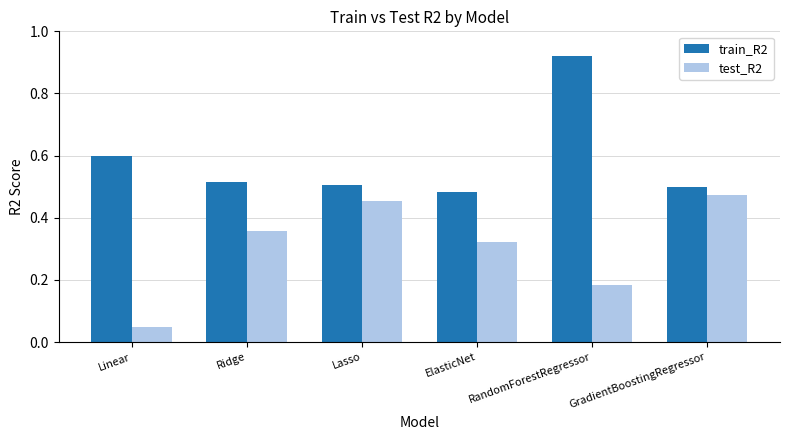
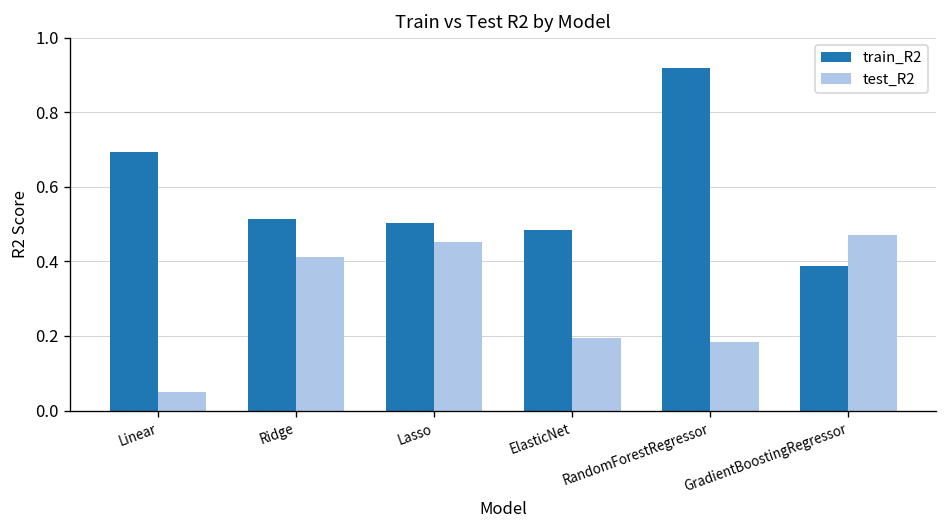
  {
    "train_R2": {
-     "Linear": 0.60,
+     "Linear": 0.69,
      "Ridge": 0.51,
      "Lasso": 0.50,
      "ElasticNet": 0.48,
      "RandomForestRegressor": 0.92,
-     "GradientBoostingRegressor": 0.50
+     "GradientBoostingRegressor": 0.39
    },
    "test_R2": {
      "Linear": 0.05,
-     "Ridge": 0.36,
+     "Ridge": 0.41,
      "Lasso": 0.45,
-     "ElasticNet": 0.32,
+     "ElasticNet": 0.19,
      "RandomForestRegressor": 0.19,
      "GradientBoostingRegressor": 0.47
    }
  }
